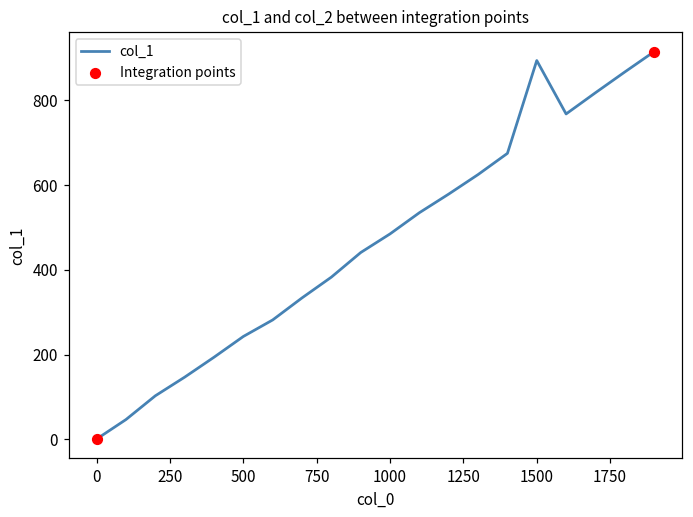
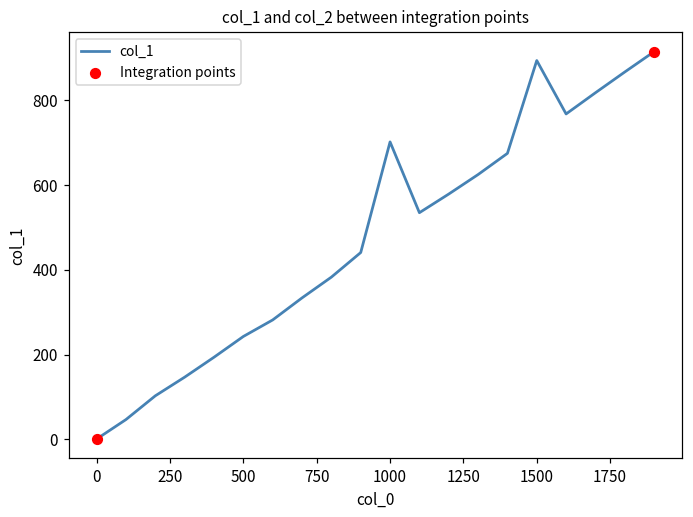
  {
    "col_1": {
      "500": 240,
-     "1000": 490,
+     "1000": 700,
      "1500": 890
    }
  }
